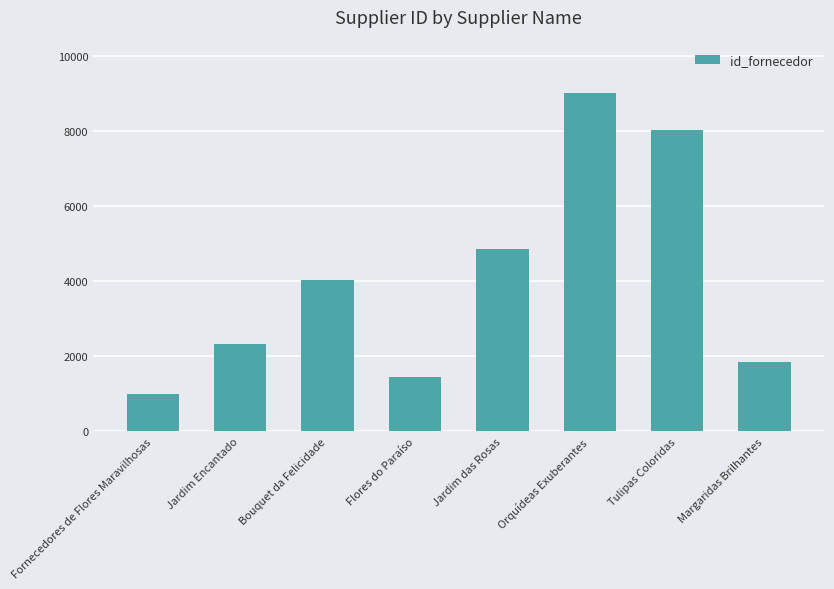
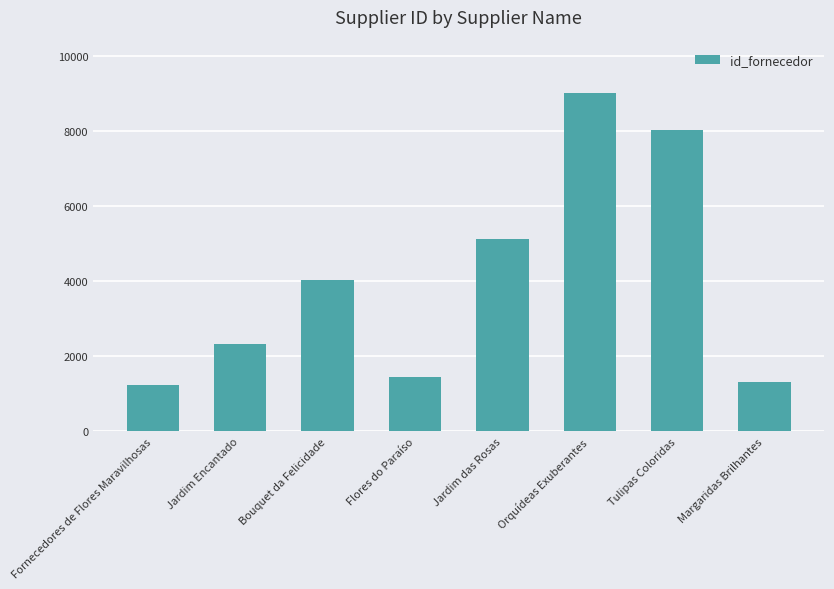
  {
-   "Fornecedores de Flores Maravilhosas": 1000,
+   "Fornecedores de Flores Maravilhosas": 1200,
    "Jardim Encantado": 2300,
    "Bouquet da Felicidade": 4000,
    "Flores do Paraíso": 1400,
-   "Jardim das Rosas": 4900,
+   "Jardim das Rosas": 5100,
    "Orquídeas Exuberantes": 9000,
    "Tulipas Coloridas": 8000,
-   "Margaridas Brilhantes": 1800
+   "Margaridas Brilhantes": 1300
  }
